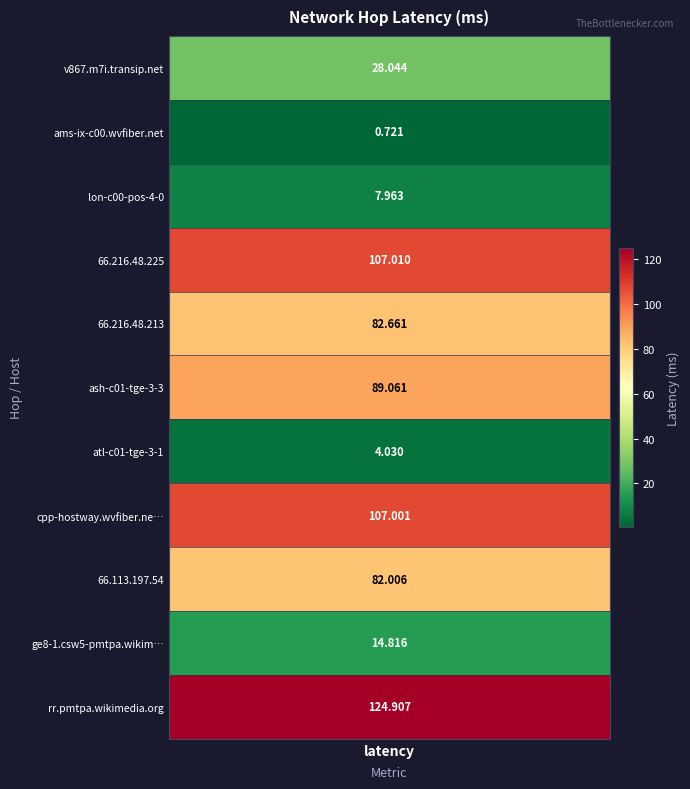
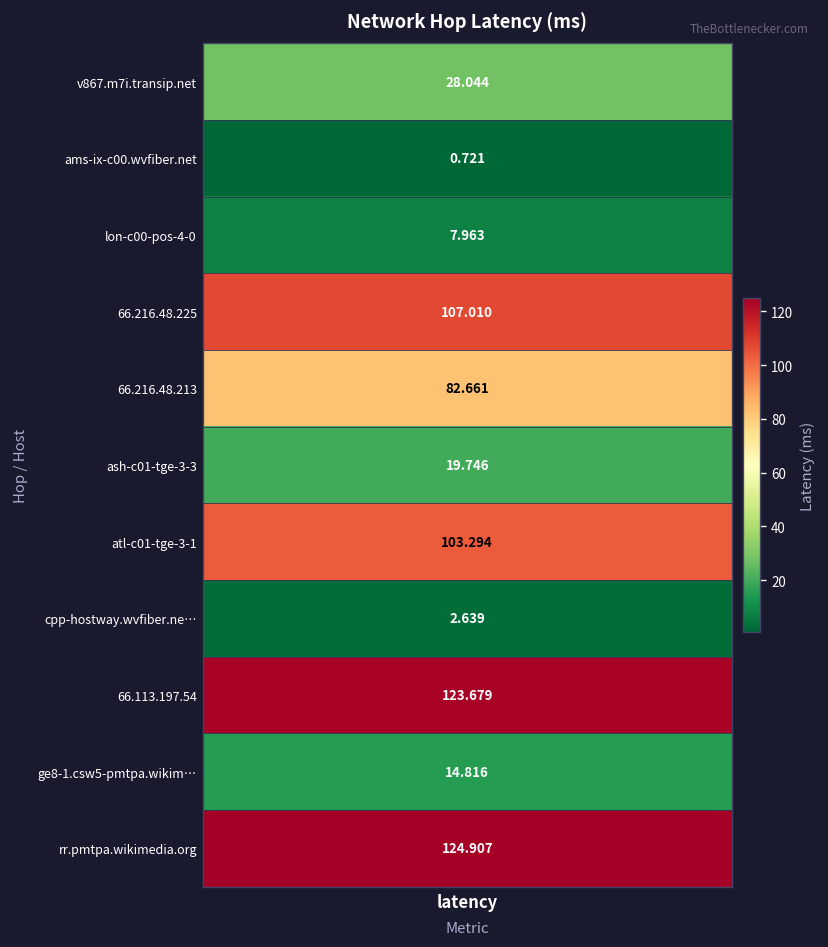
  {
    "v867.m7i.transip.net": {
      "latency": 28.044
    },
    "ams-ix-c00.wvfiber.net": {
      "latency": 0.721
    },
    "lon-c00-pos-4-0": {
      "latency": 7.963
    },
    "66.216.48.225": {
      "latency": 107.010
    },
    "66.216.48.213": {
      "latency": 82.661
    },
    "ash-c01-tge-3-3": {
-     "latency": 89.061
+     "latency": 19.746
    },
    "atl-c01-tge-3-1": {
-     "latency": 4.030
+     "latency": 103.294
    },
    "cpp-hostway.wvfiber.ne…": {
-     "latency": 107.001
+     "latency": 2.639
    },
    "66.113.197.54": {
-     "latency": 82.006
+     "latency": 123.679
    },
    "ge8-1.csw5-pmtpa.wikim…": {
      "latency": 14.816
    },
    "rr.pmtpa.wikimedia.org": {
      "latency": 124.907
    }
  }
